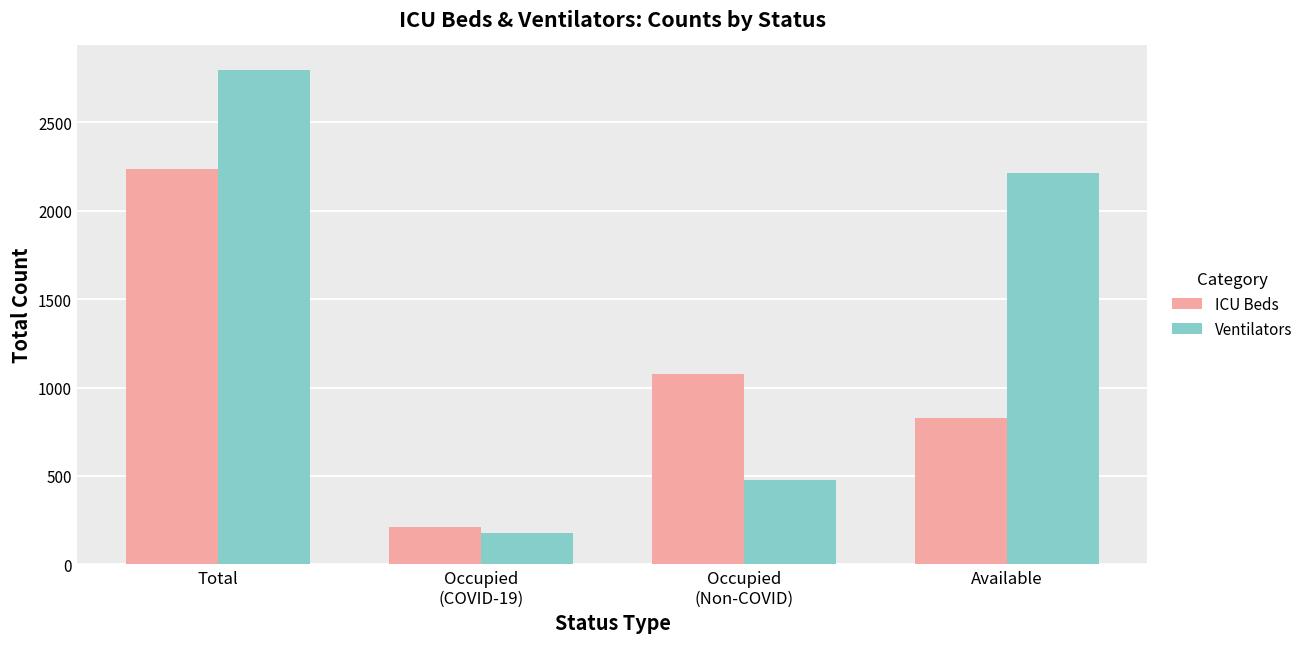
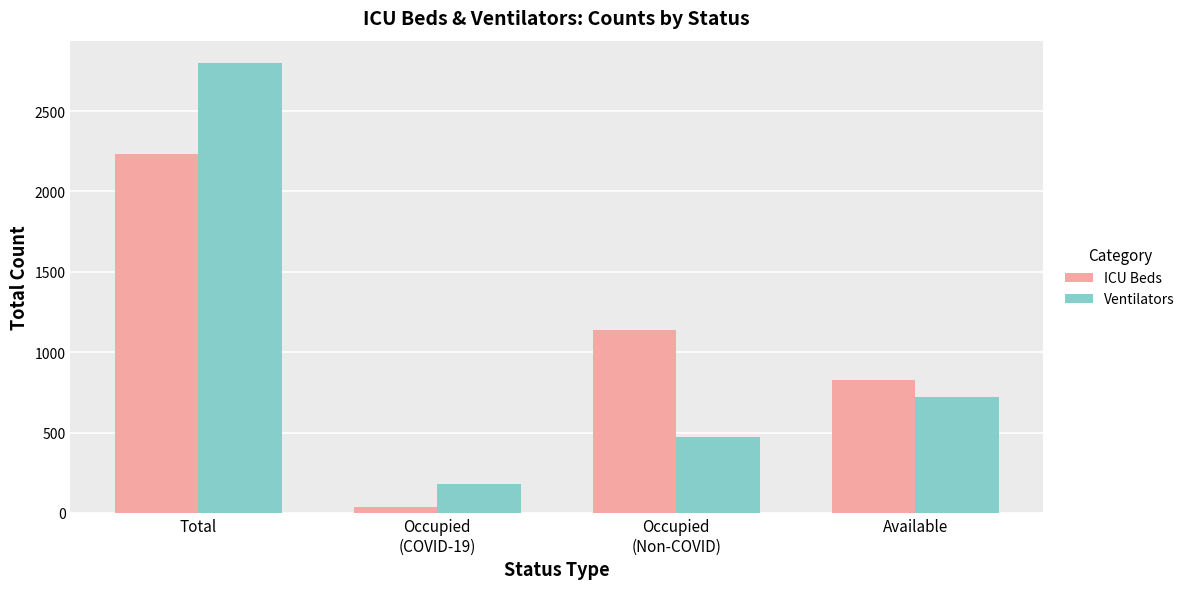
  {
    "ICU Beds": {
      "Total": 2230,
-     "Occupied (COVID-19)": 210,
-     "Occupied (Non-COVID)": 1080,
+     "Occupied (COVID-19)": 40,
+     "Occupied (Non-COVID)": 1140,
      "Available": 830
    },
    "Ventilators": {
      "Total": 2800,
      "Occupied (COVID-19)": 180,
      "Occupied (Non-COVID)": 480,
-     "Available": 2220
+     "Available": 720
    }
  }
